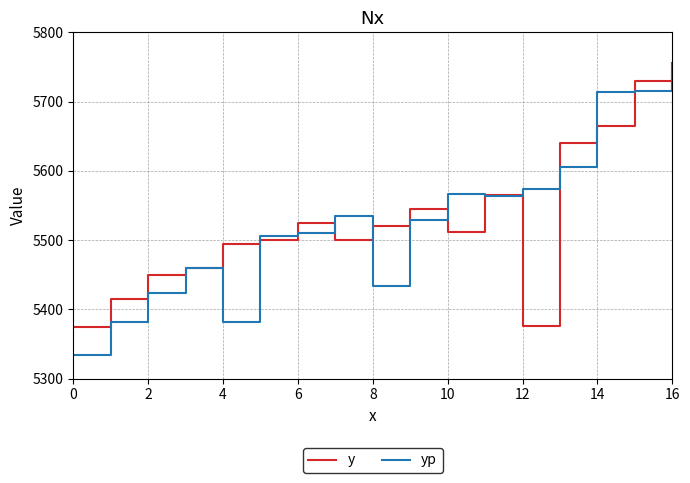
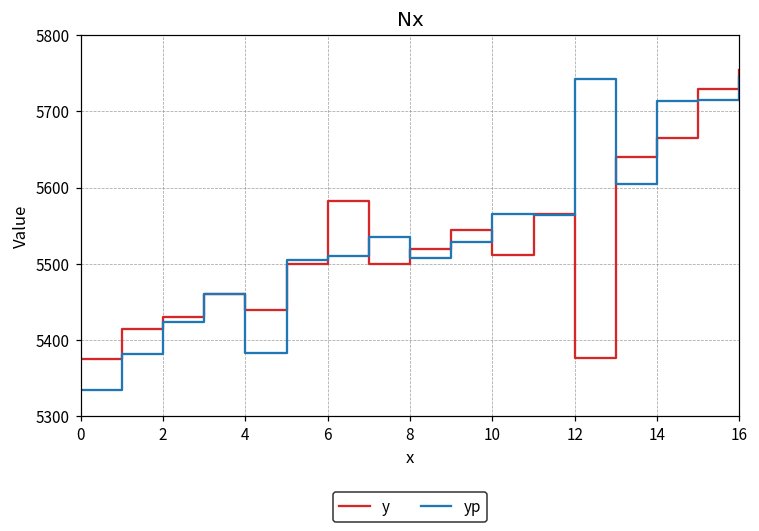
  {
    "y": {
      "0": 5380,
-     "2": 5450,
-     "4": 5500,
-     "6": 5530,
+     "2": 5430,
+     "4": 5440,
+     "6": 5580,
      "8": 5520,
      "10": 5510,
      "12": 5380,
      "14": 5670,
      "16": 5760
    },
    "yp": {
      "0": 5330,
      "2": 5420,
      "4": 5380,
      "6": 5510,
-     "8": 5430,
+     "8": 5510,
      "10": 5570,
-     "12": 5570,
+     "12": 5740,
      "14": 5710,
      "16": 5750
    }
  }
